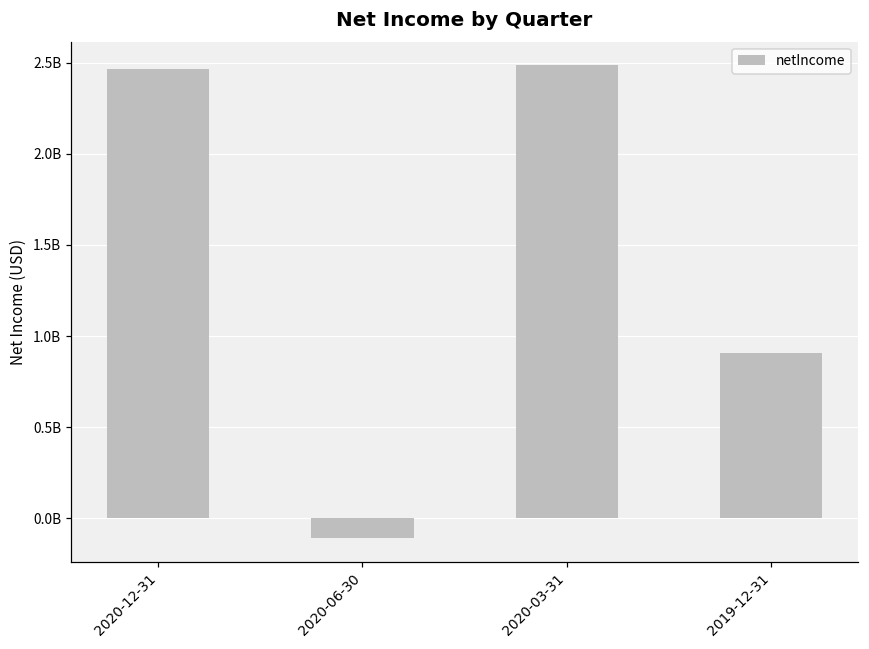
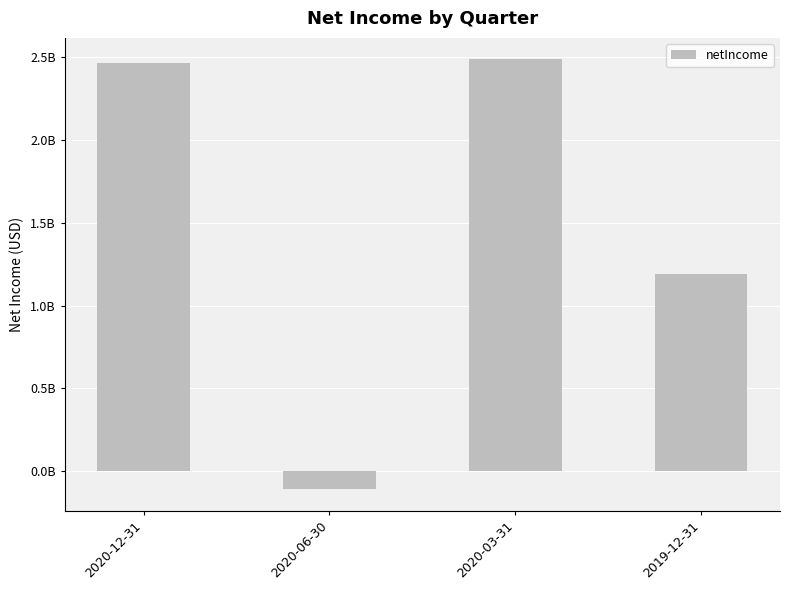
  {
    "2020-12-31": 2460000000,
    "2020-06-30": -110000000,
    "2020-03-31": 2480000000,
-   "2019-12-31": 900000000
+   "2019-12-31": 1190000000
  }
